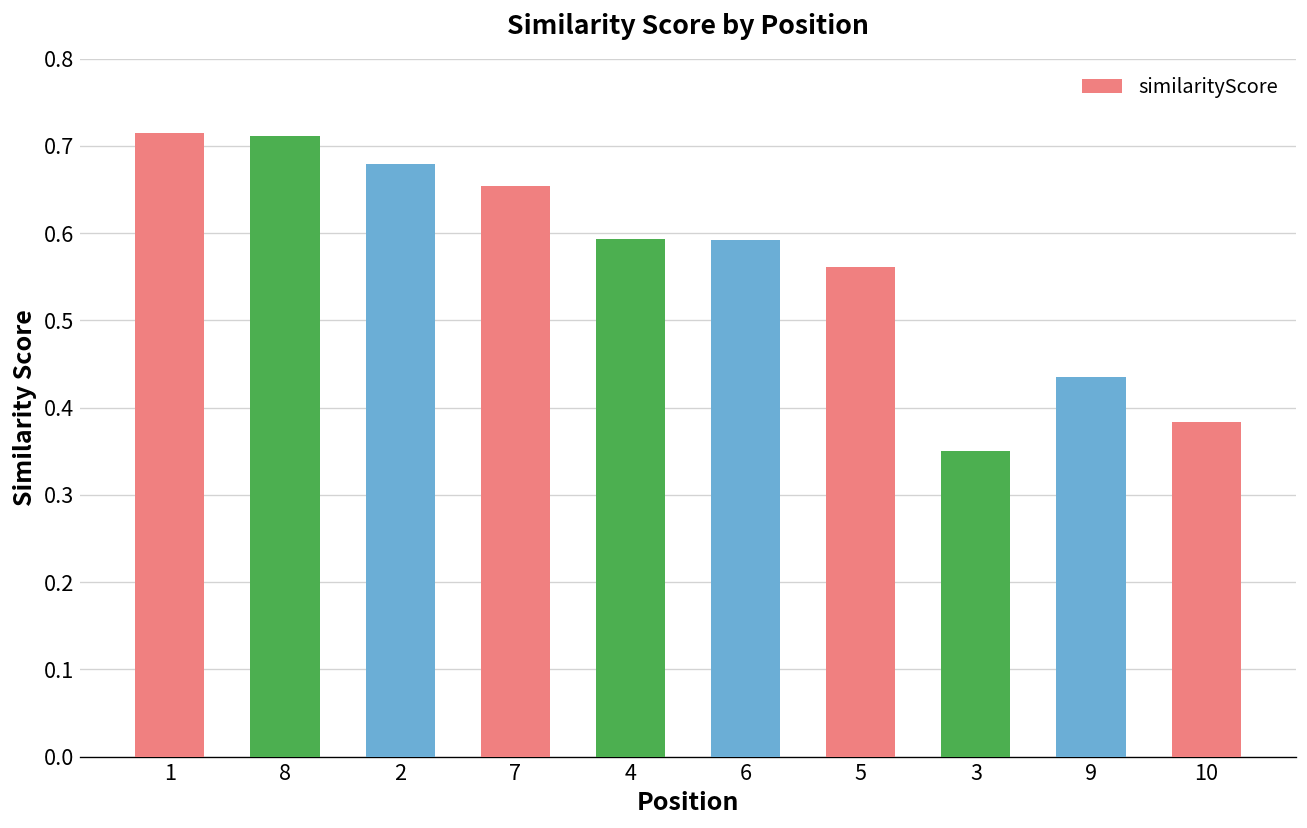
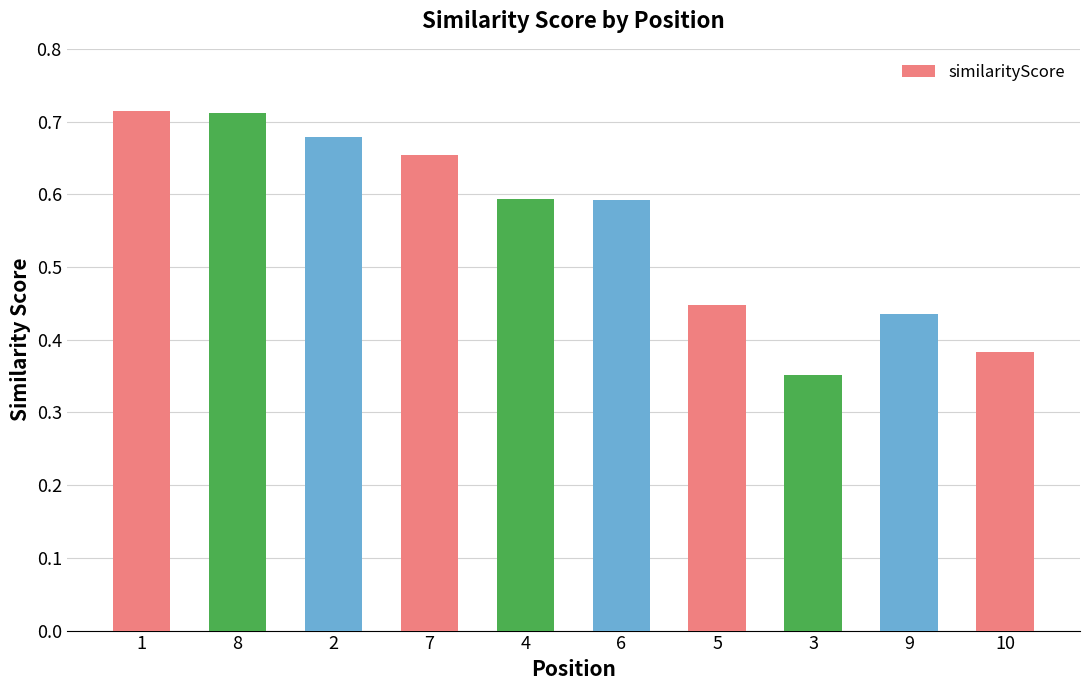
  {
    "1": 0.71,
    "8": 0.71,
    "2": 0.68,
    "7": 0.65,
    "4": 0.59,
    "6": 0.59,
-   "5": 0.56,
+   "5": 0.45,
    "3": 0.35,
    "9": 0.44,
    "10": 0.38
  }
